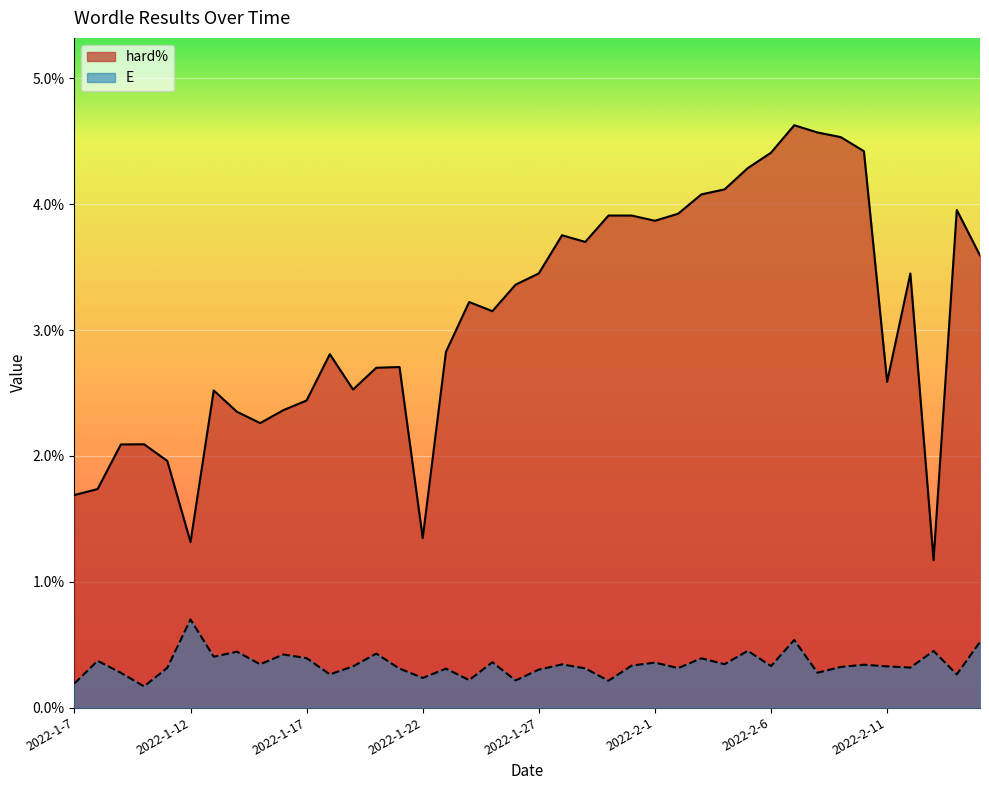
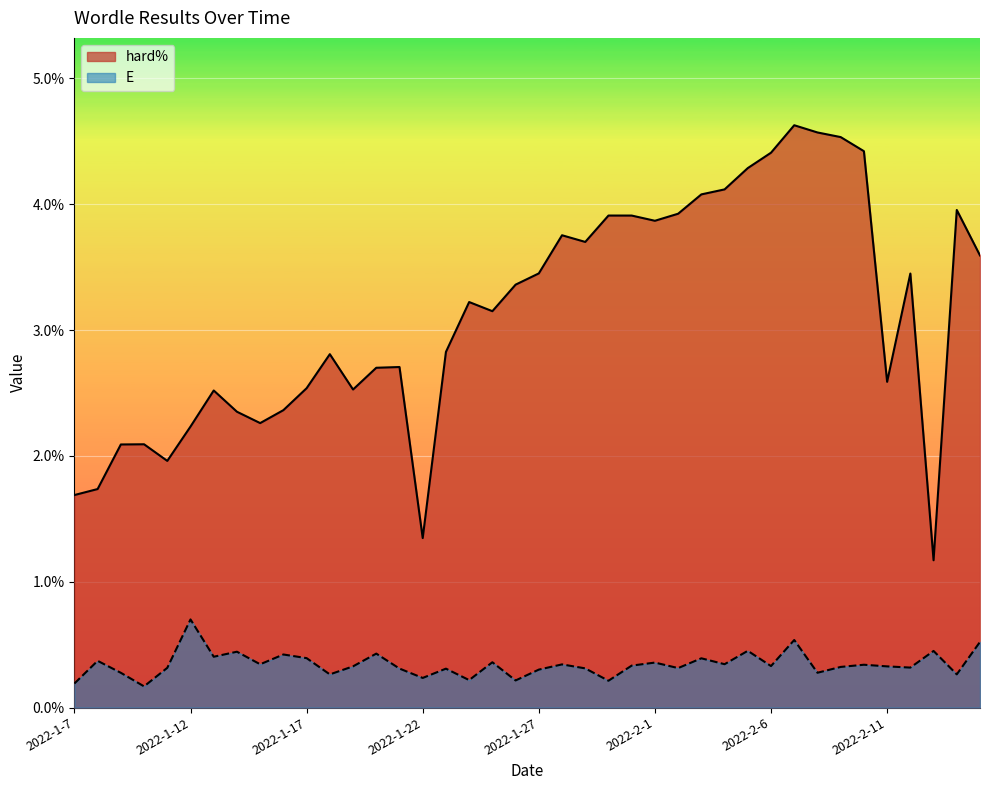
  {
    "hard%": {
      "2022-1-7": "1.69%",
-     "2022-1-12": "1.32%",
-     "2022-1-17": "2.44%",
+     "2022-1-12": "2.23%",
+     "2022-1-17": "2.54%",
      "2022-1-22": "1.35%",
      "2022-1-27": "3.45%",
      "2022-2-1": "3.87%",
      "2022-2-6": "4.41%",
      "2022-2-11": "2.59%"
    },
    "E": {
      "2022-1-7": "0.19%",
      "2022-1-12": "0.70%",
      "2022-1-17": "0.39%",
      "2022-1-22": "0.24%",
      "2022-1-27": "0.30%",
      "2022-2-1": "0.36%",
      "2022-2-6": "0.33%",
      "2022-2-11": "0.33%"
    }
  }
